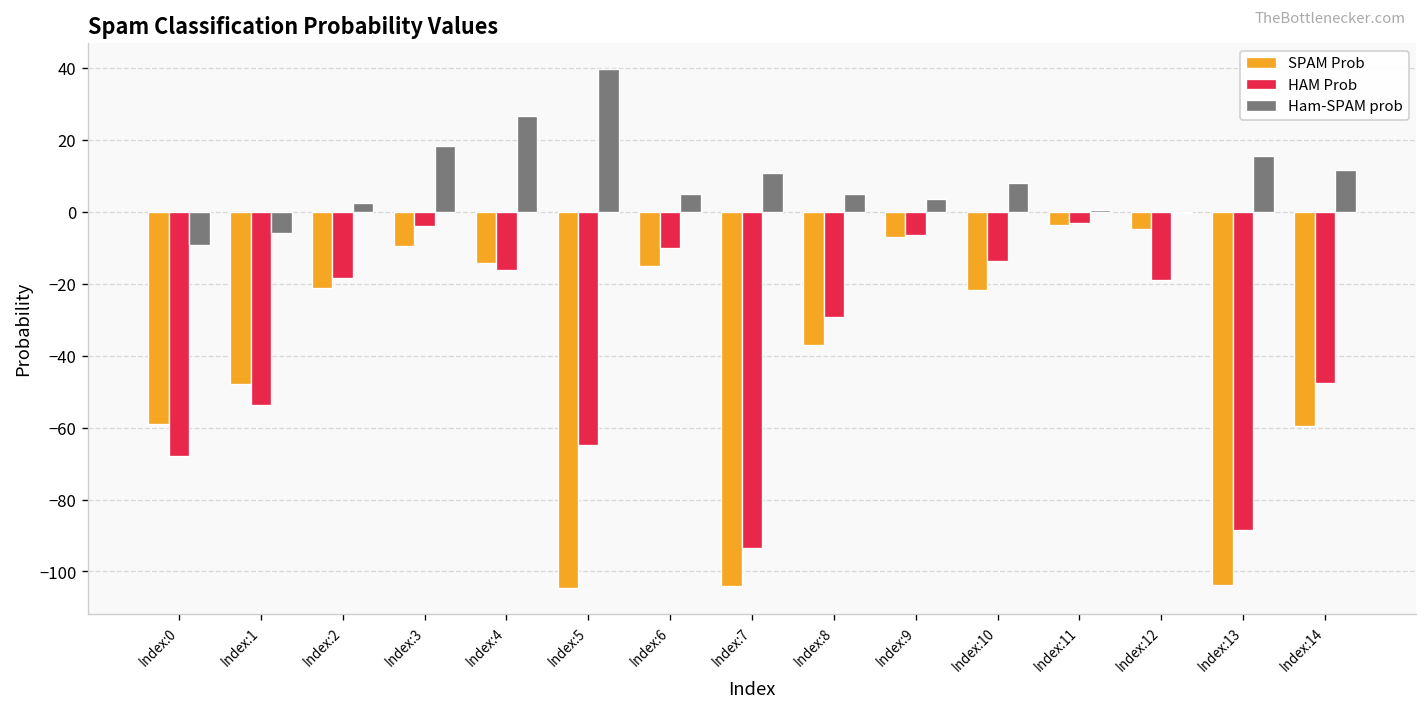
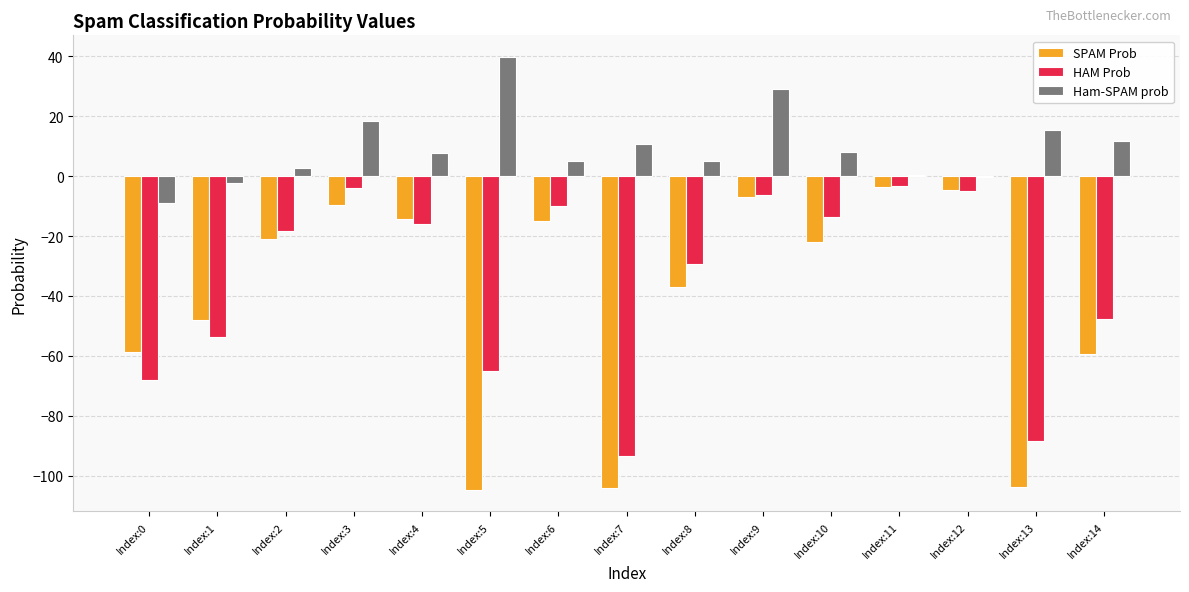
  {
    "SPAM Prob": {
      "Index:0": -59,
      "Index:1": -48,
      "Index:2": -21,
      "Index:3": -9,
      "Index:4": -14,
      "Index:5": -105,
      "Index:6": -15,
      "Index:7": -104,
      "Index:8": -37,
      "Index:9": -7,
      "Index:10": -22,
      "Index:11": -4,
      "Index:12": -5,
      "Index:13": -104,
      "Index:14": -59
    },
    "HAM Prob": {
      "Index:0": -68,
      "Index:1": -54,
      "Index:2": -18,
      "Index:3": -4,
      "Index:4": -16,
      "Index:5": -65,
      "Index:6": -10,
      "Index:7": -93,
      "Index:8": -29,
      "Index:9": -6,
      "Index:10": -14,
      "Index:11": -3,
-     "Index:12": -19,
+     "Index:12": -5,
      "Index:13": -88,
      "Index:14": -48
    },
    "Ham-SPAM prob": {
      "Index:0": -9,
-     "Index:1": -6,
+     "Index:1": -2,
      "Index:2": 3,
      "Index:3": 18,
-     "Index:4": 27,
+     "Index:4": 8,
      "Index:5": 40,
      "Index:6": 5,
      "Index:7": 11,
      "Index:8": 5,
-     "Index:9": 4,
+     "Index:9": 29,
      "Index:10": 8,
      "Index:13": 15,
      "Index:14": 12
    }
  }
